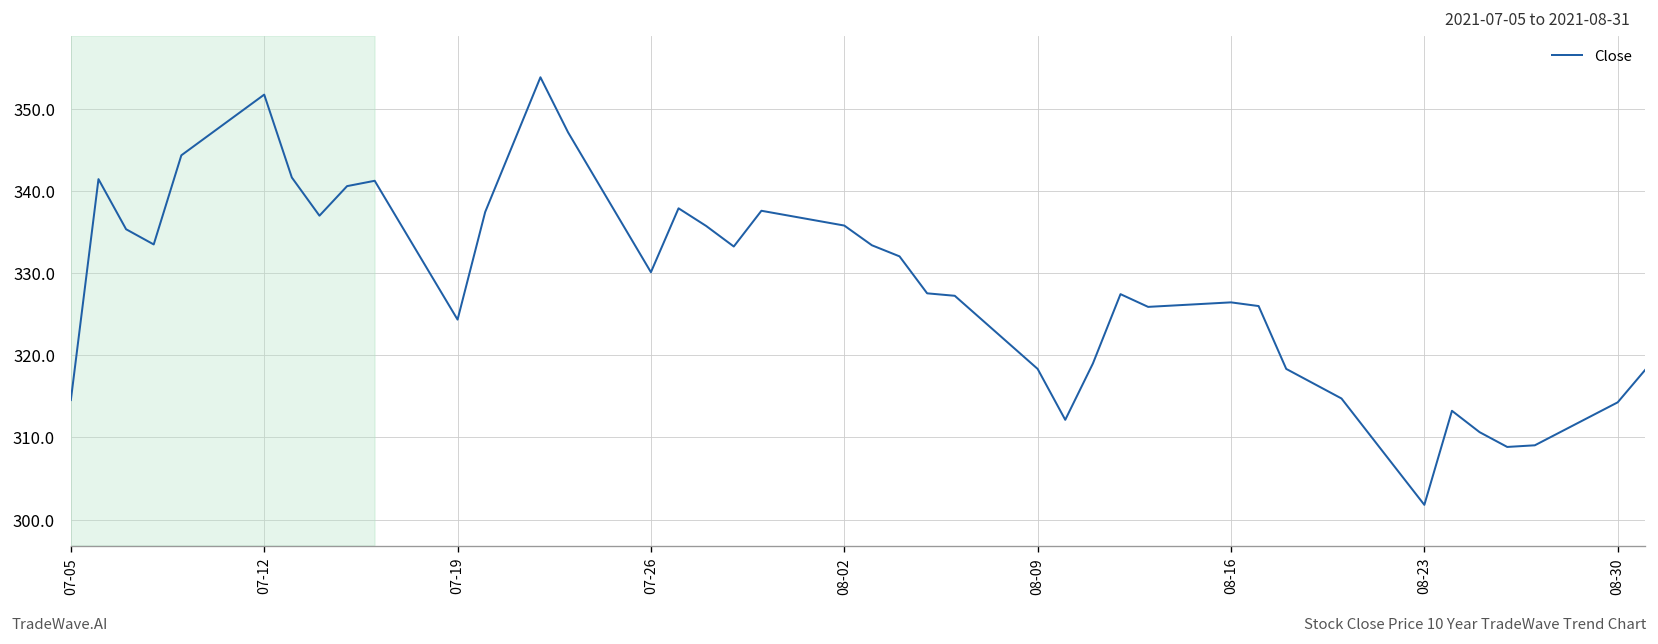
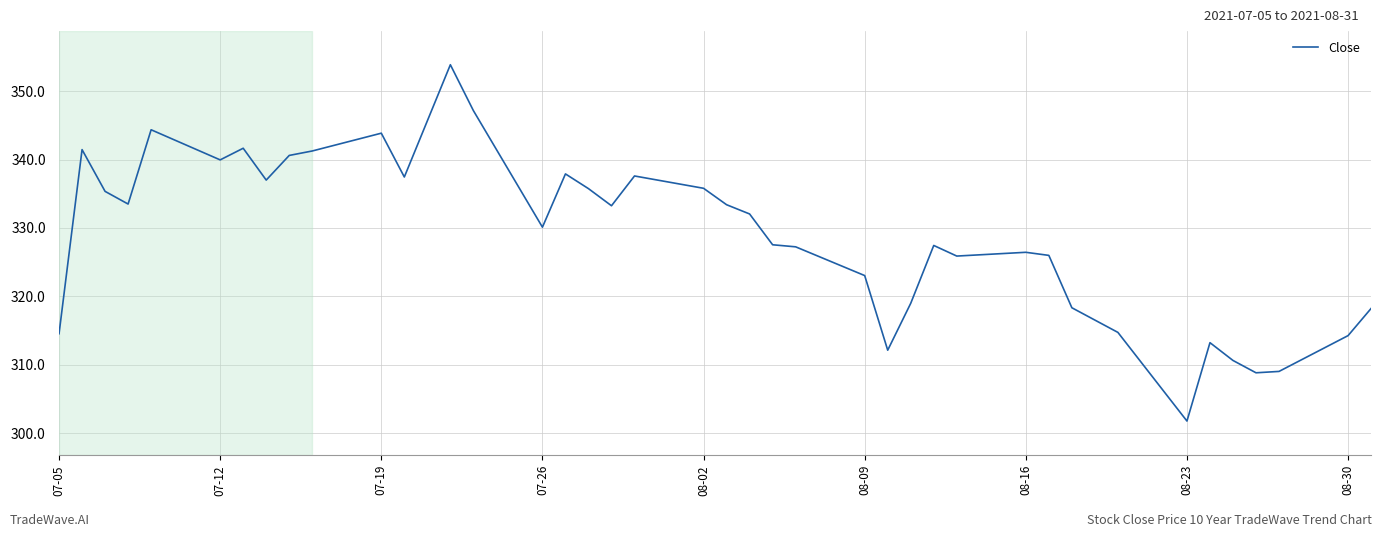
  {
    "07-05": 315,
-   "07-12": 352,
-   "07-19": 324,
+   "07-12": 340,
+   "07-19": 344,
    "07-26": 330,
    "08-02": 336,
-   "08-09": 318,
+   "08-09": 323,
    "08-16": 326,
    "08-23": 302,
    "08-30": 314
  }
